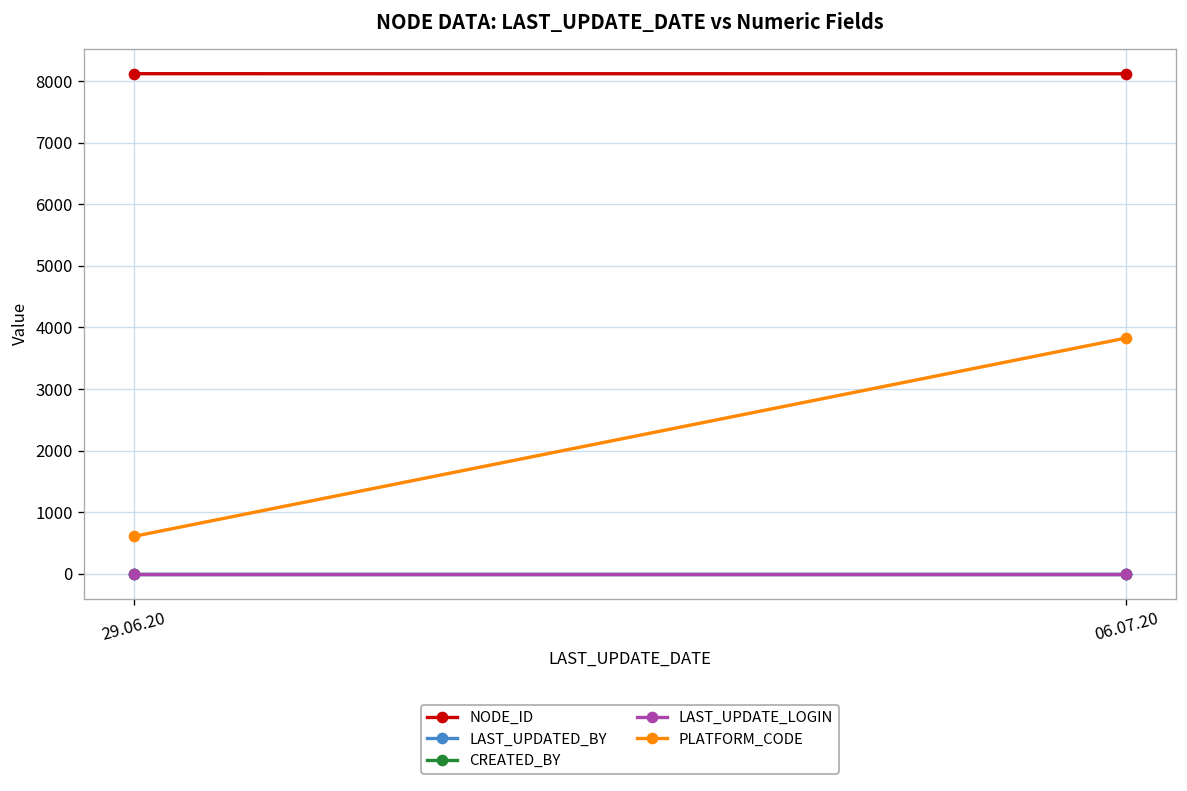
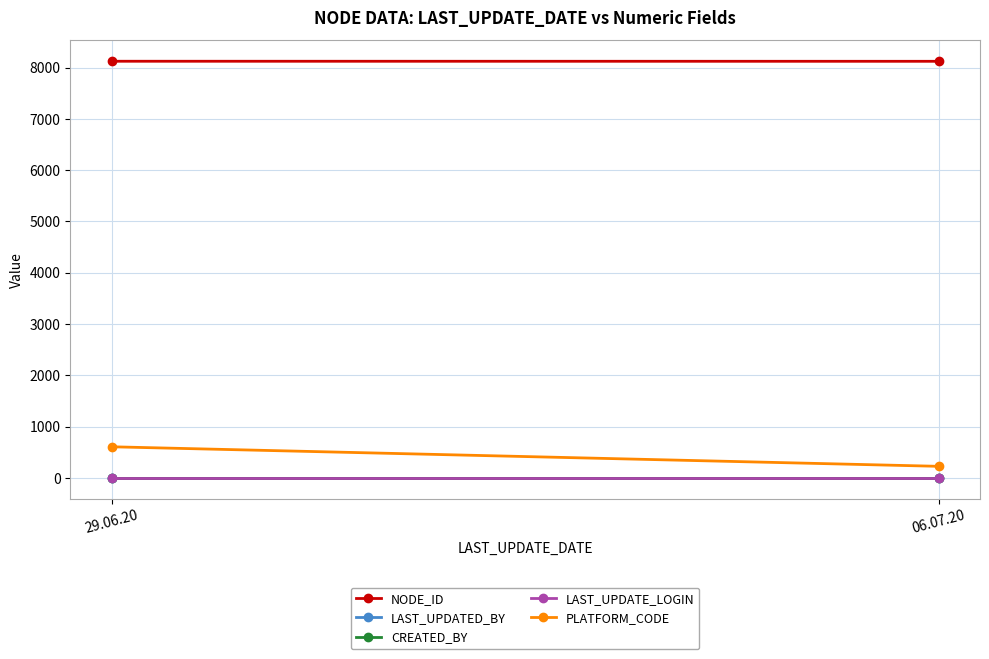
  {
    "NODE_ID": {
      "29.06.20": 8100,
      "06.07.20": 8100
    },
    "LAST_UPDATE_LOGIN": {
      "29.06.20": 0,
      "06.07.20": 0
    },
    "PLATFORM_CODE": {
      "29.06.20": 600,
-     "06.07.20": 3800
+     "06.07.20": 200
    }
  }
